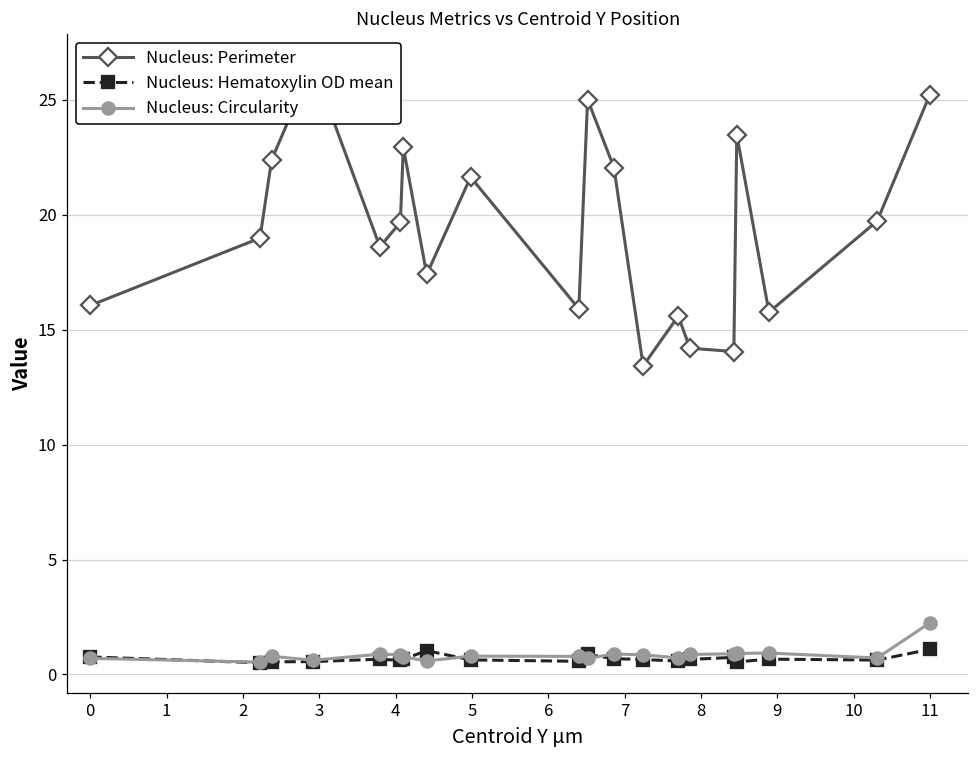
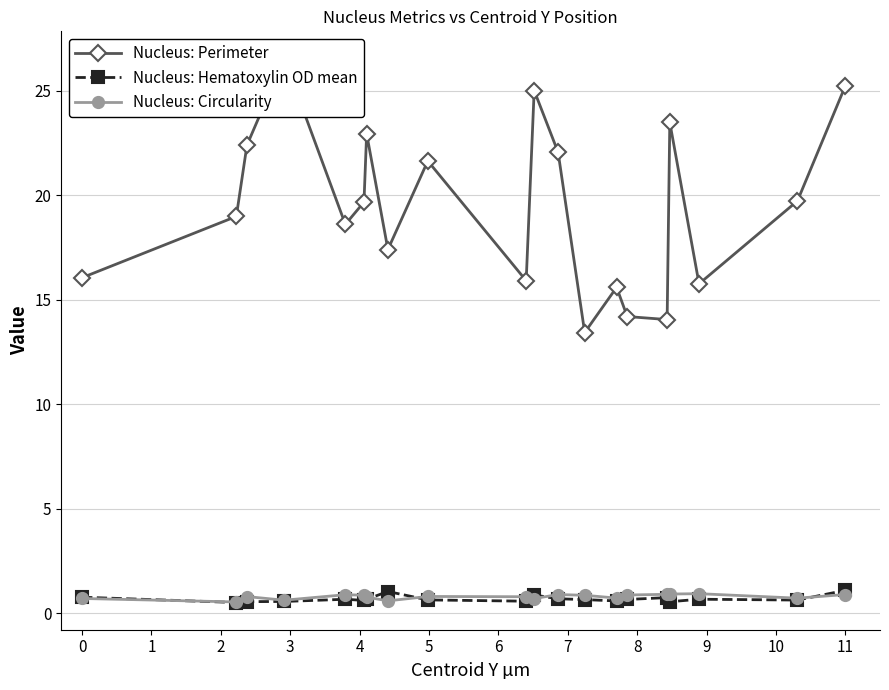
  {
    "Nucleus: Perimeter": {
      "0": 16.1,
      "11": 25.2
    },
    "Nucleus: Hematoxylin OD mean": {
      "11": 1.1
    },
    "Nucleus: Circularity": {
-     "11": 2.2
+     "11": 0.9
    }
  }
